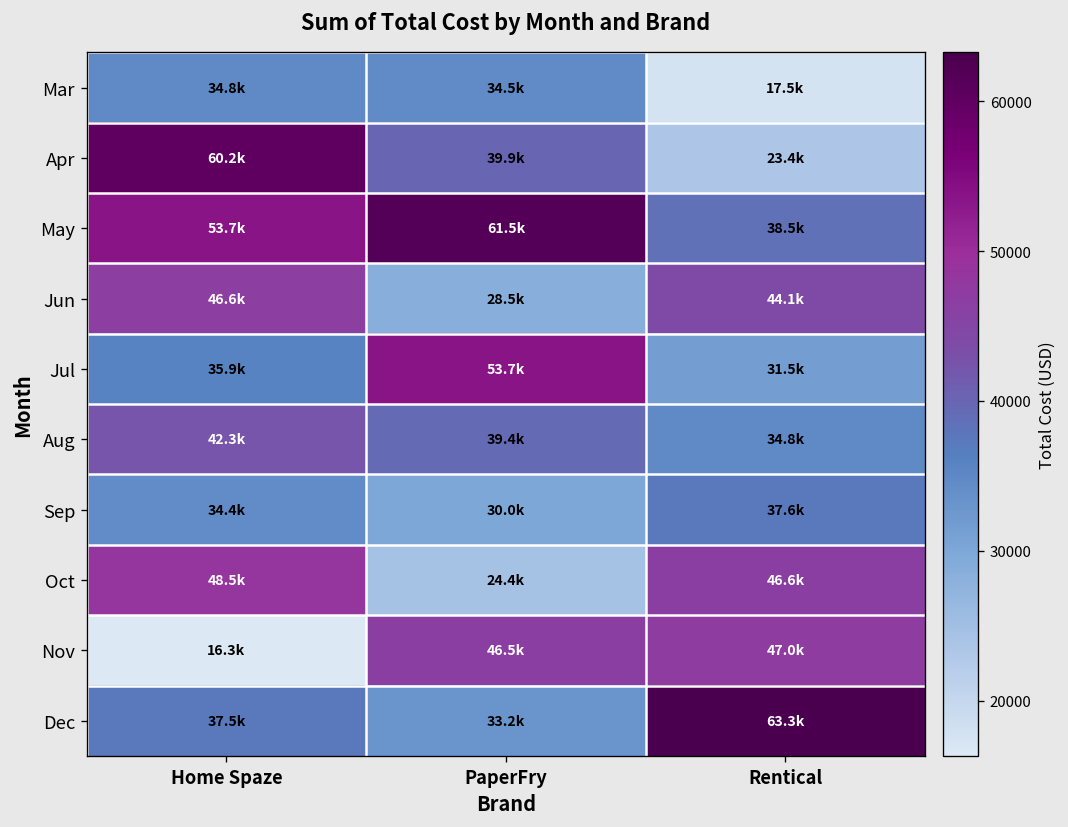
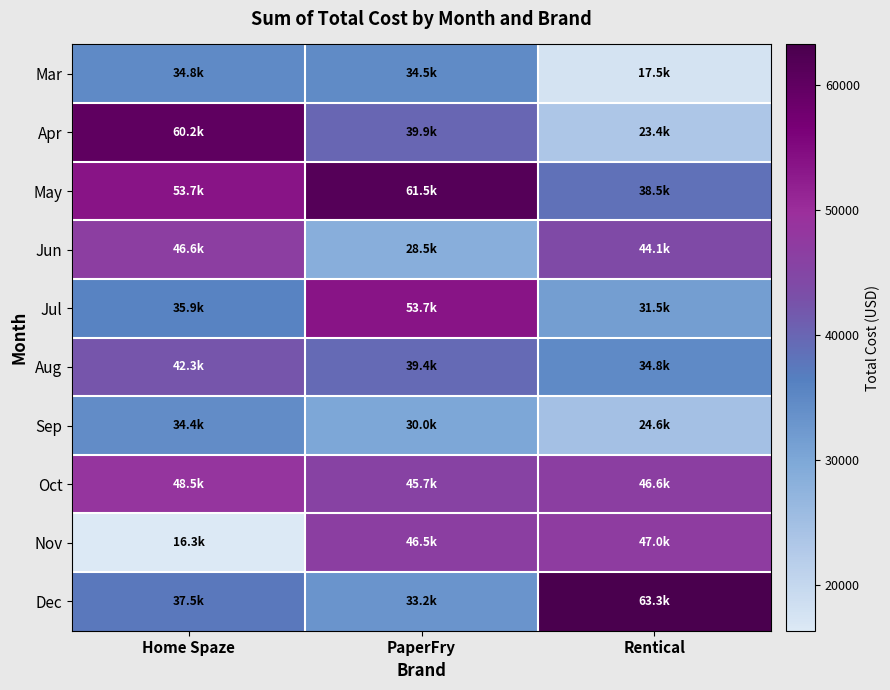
  {
    "Mar": {
      "Home Spaze": "34.8k",
      "PaperFry": "34.5k",
      "Rentical": "17.5k"
    },
    "Apr": {
      "Home Spaze": "60.2k",
      "PaperFry": "39.9k",
      "Rentical": "23.4k"
    },
    "May": {
      "Home Spaze": "53.7k",
      "PaperFry": "61.5k",
      "Rentical": "38.5k"
    },
    "Jun": {
      "Home Spaze": "46.6k",
      "PaperFry": "28.5k",
      "Rentical": "44.1k"
    },
    "Jul": {
      "Home Spaze": "35.9k",
      "PaperFry": "53.7k",
      "Rentical": "31.5k"
    },
    "Aug": {
      "Home Spaze": "42.3k",
      "PaperFry": "39.4k",
      "Rentical": "34.8k"
    },
    "Sep": {
      "Home Spaze": "34.4k",
      "PaperFry": "30.0k",
-     "Rentical": "37.6k"
+     "Rentical": "24.6k"
    },
    "Oct": {
      "Home Spaze": "48.5k",
-     "PaperFry": "24.4k",
+     "PaperFry": "45.7k",
      "Rentical": "46.6k"
    },
    "Nov": {
      "Home Spaze": "16.3k",
      "PaperFry": "46.5k",
      "Rentical": "47.0k"
    },
    "Dec": {
      "Home Spaze": "37.5k",
      "PaperFry": "33.2k",
      "Rentical": "63.3k"
    }
  }
